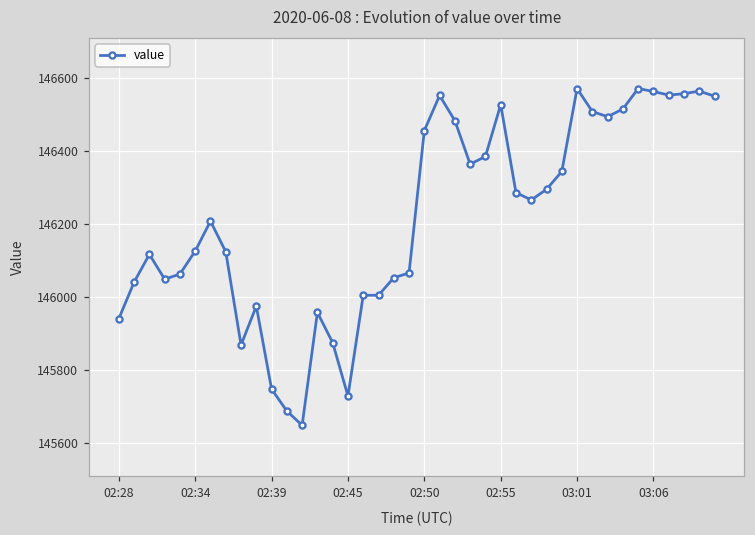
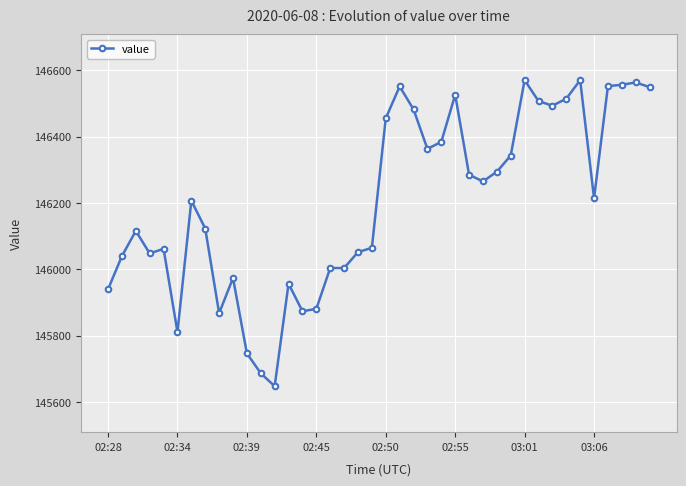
  {
    "02:28": 145940,
-   "02:34": 146130,
+   "02:34": 145810,
    "02:39": 145750,
-   "02:45": 145730,
+   "02:45": 145880,
    "02:50": 146460,
    "02:55": 146530,
    "03:01": 146570,
-   "03:06": 146560
+   "03:06": 146210
  }
